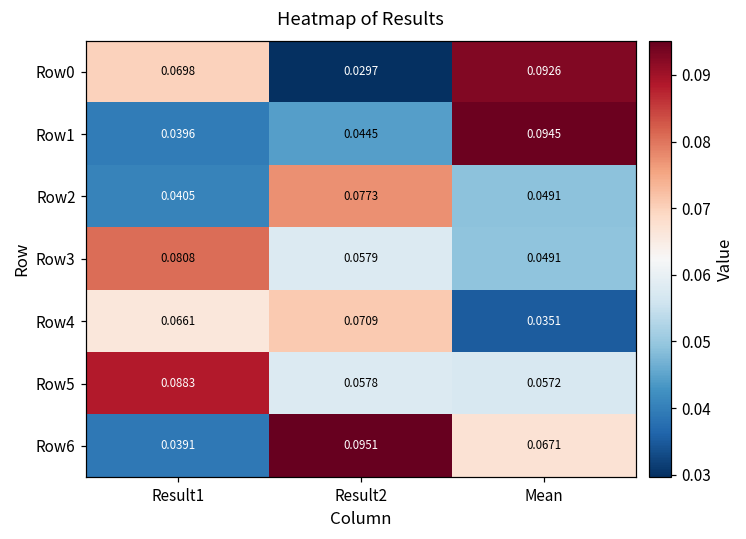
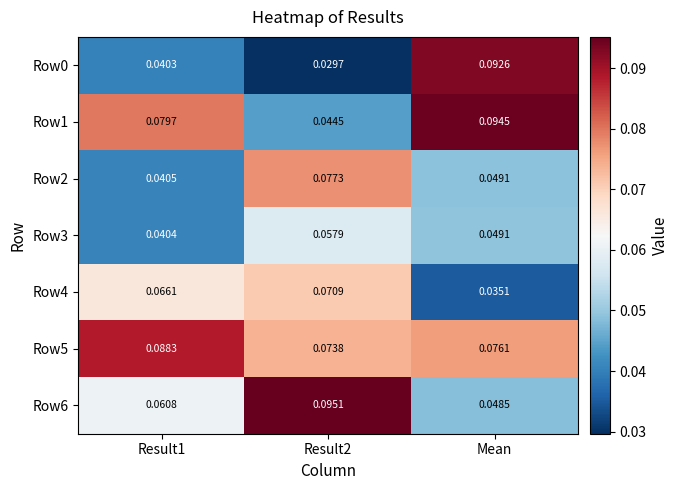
  {
    "Row0": {
-     "Result1": 0.0698,
+     "Result1": 0.0403,
      "Result2": 0.0297,
      "Mean": 0.0926
    },
    "Row1": {
-     "Result1": 0.0396,
+     "Result1": 0.0797,
      "Result2": 0.0445,
      "Mean": 0.0945
    },
    "Row2": {
      "Result1": 0.0405,
      "Result2": 0.0773,
      "Mean": 0.0491
    },
    "Row3": {
-     "Result1": 0.0808,
+     "Result1": 0.0404,
      "Result2": 0.0579,
      "Mean": 0.0491
    },
    "Row4": {
      "Result1": 0.0661,
      "Result2": 0.0709,
      "Mean": 0.0351
    },
    "Row5": {
      "Result1": 0.0883,
-     "Result2": 0.0578,
-     "Mean": 0.0572
+     "Result2": 0.0738,
+     "Mean": 0.0761
    },
    "Row6": {
-     "Result1": 0.0391,
+     "Result1": 0.0608,
      "Result2": 0.0951,
-     "Mean": 0.0671
+     "Mean": 0.0485
    }
  }
